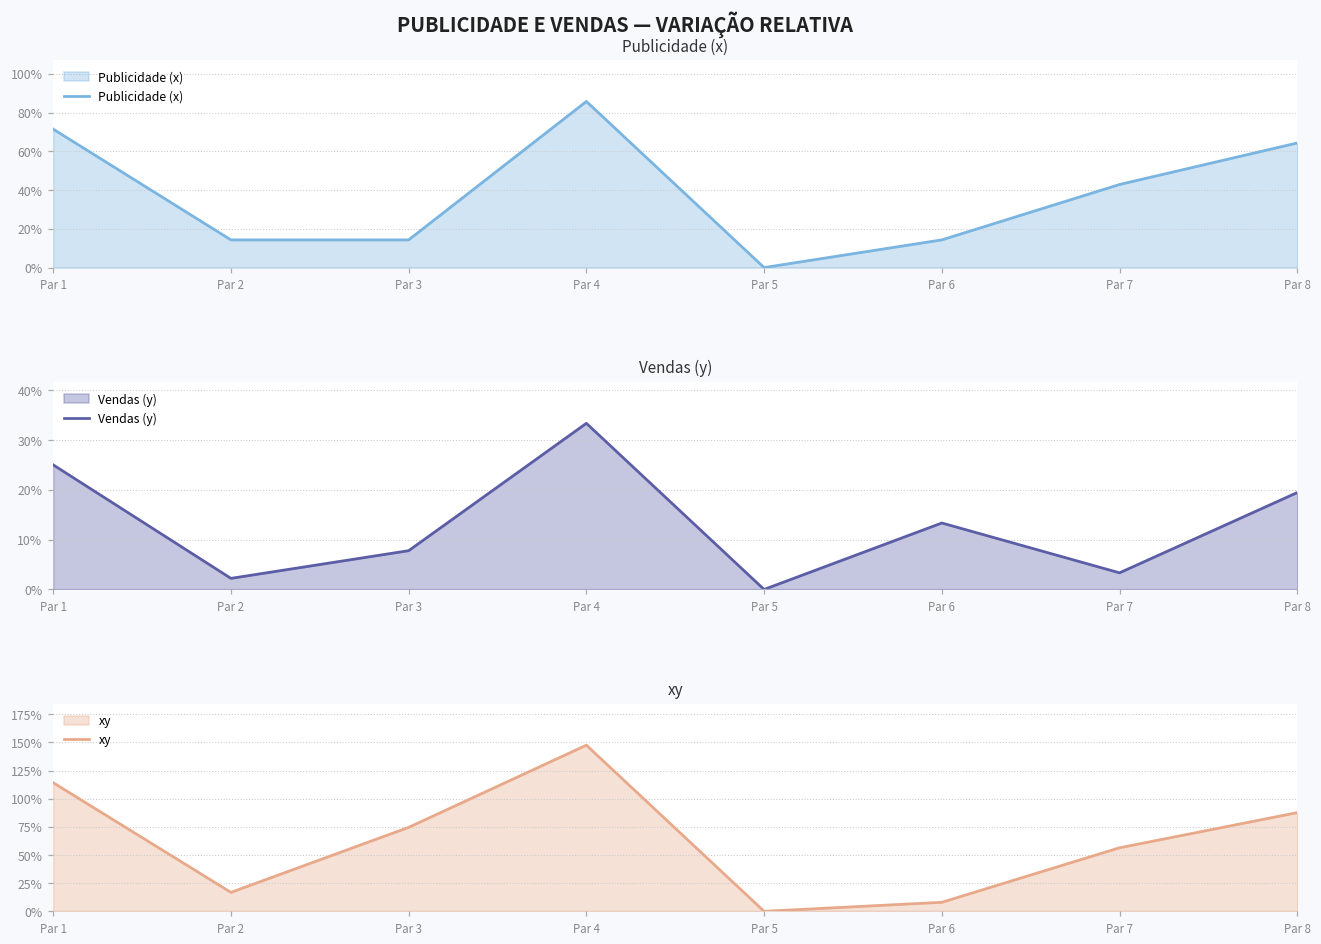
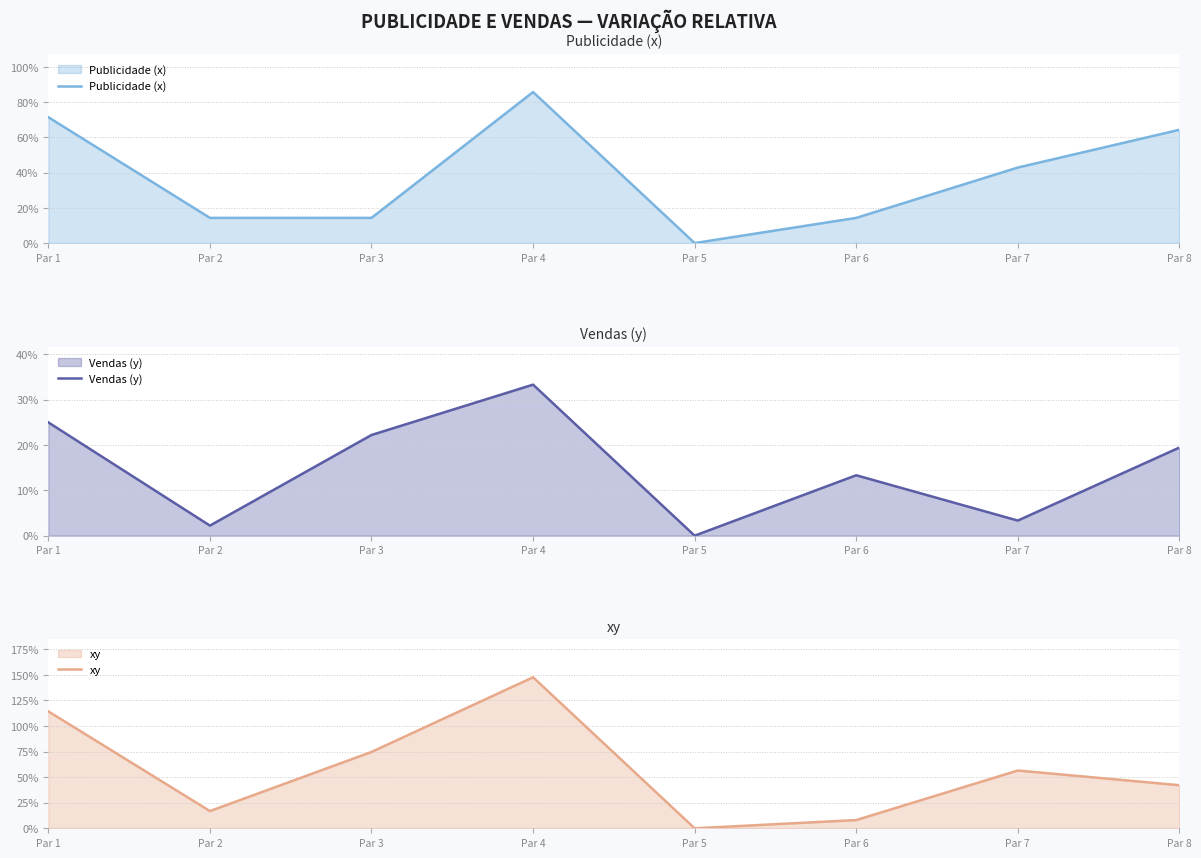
  {
    "Publicidade (x)": {
      "Par 1": "71%",
      "Par 2": "14%",
      "Par 3": "14%",
      "Par 4": "86%",
      "Par 5": "0%",
      "Par 6": "14%",
      "Par 7": "43%",
      "Par 8": "64%"
    },
    "Vendas (y)": {
      "Par 1": "25%",
      "Par 2": "2%",
-     "Par 3": "8%",
+     "Par 3": "22%",
      "Par 4": "33%",
      "Par 5": "0%",
      "Par 6": "13%",
      "Par 7": "3%",
      "Par 8": "19%"
    },
    "xy": {
      "Par 1": "114%",
      "Par 2": "17%",
      "Par 3": "75%",
      "Par 4": "148%",
      "Par 5": "0%",
      "Par 6": "8%",
      "Par 7": "56%",
-     "Par 8": "88%"
+     "Par 8": "42%"
    }
  }
